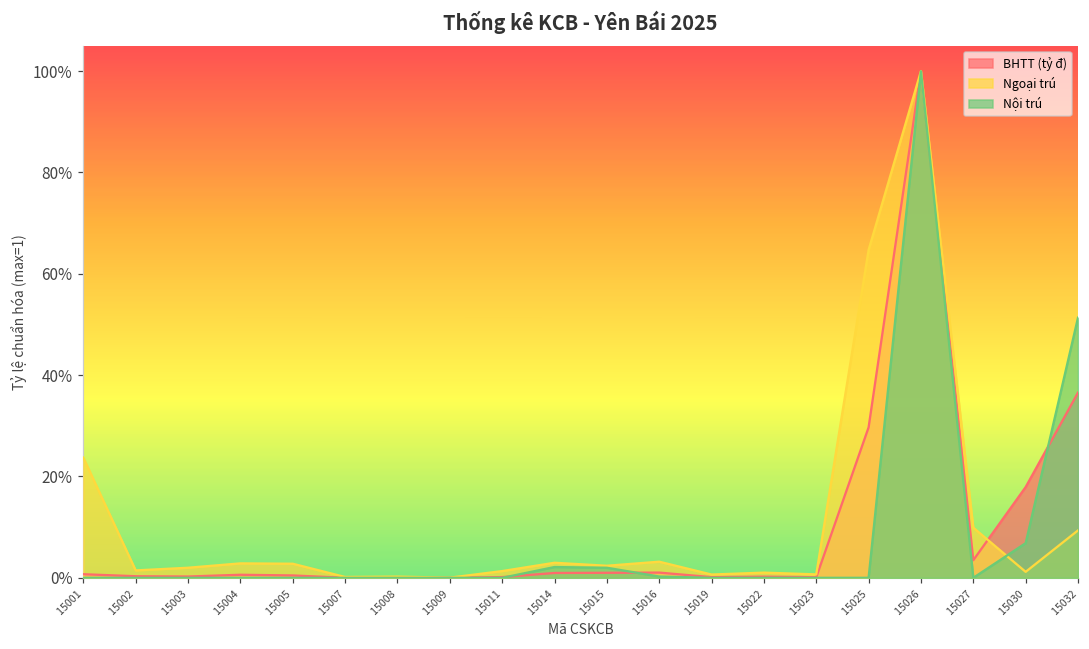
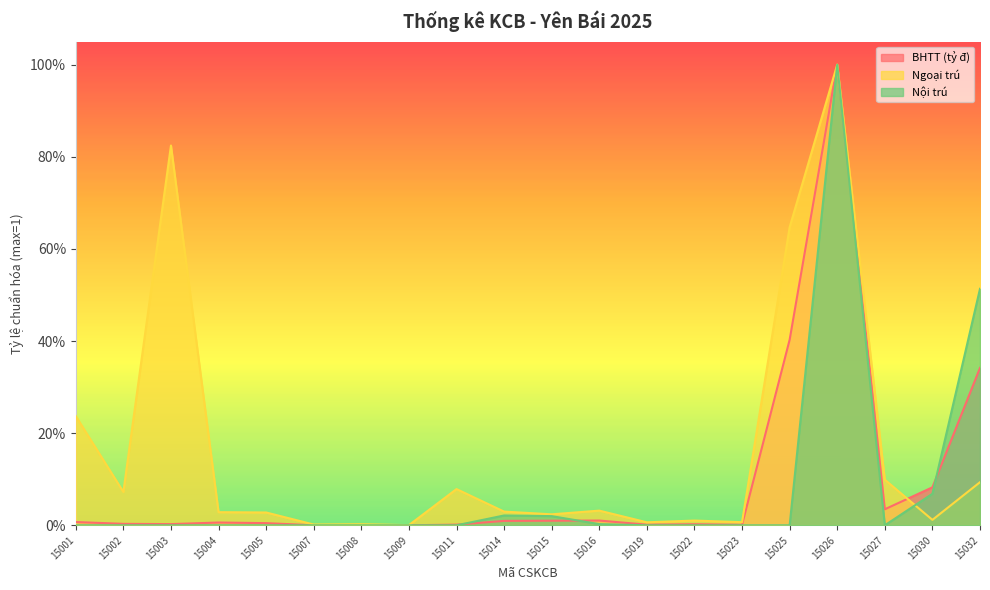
  {
    "BHTT (tỷ đ)": {
      "15001": "1%",
      "15004": "1%",
      "15014": "1%",
      "15015": "1%",
      "15016": "1%",
-     "15025": "30%",
+     "15025": "40%",
      "15027": "3%",
-     "15030": "18%",
-     "15032": "37%"
+     "15030": "8%",
+     "15032": "34%"
    },
    "Ngoại trú": {
      "15001": "24%",
-     "15002": "1%",
-     "15003": "2%",
+     "15002": "7%",
+     "15003": "82%",
      "15004": "3%",
      "15005": "3%",
-     "15011": "1%",
+     "15011": "8%",
      "15014": "3%",
      "15016": "3%",
      "15022": "1%",
      "15023": "1%",
      "15025": "65%",
      "15027": "10%",
      "15030": "1%",
      "15032": "9%"
    },
    "Nội trú": {
      "15001": "0%",
      "15004": "0%",
      "15014": "2%",
      "15016": "0%",
      "15025": "0%",
      "15027": "0%",
      "15030": "7%",
      "15032": "51%"
    }
  }
